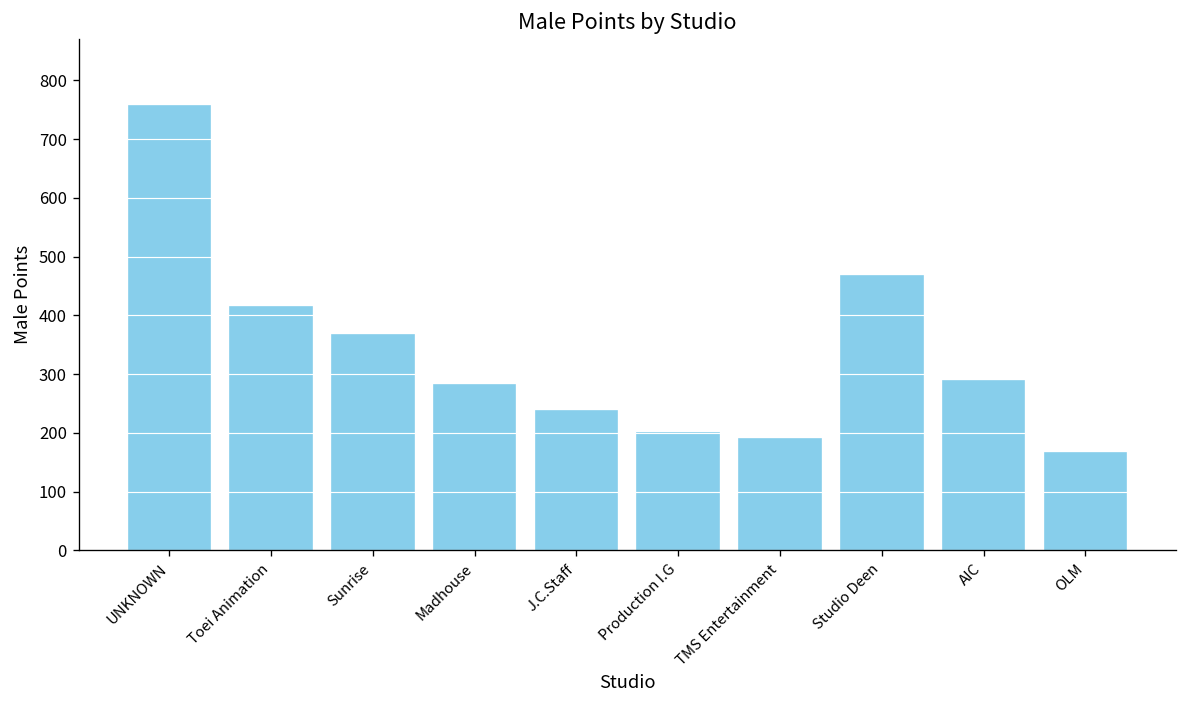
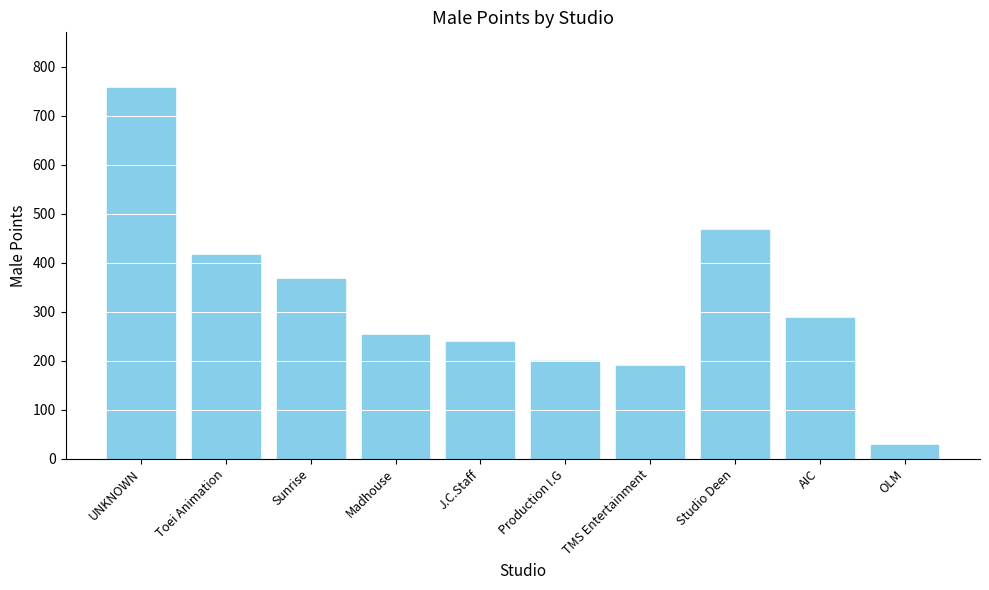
  {
    "UNKNOWN": 760,
    "Toei Animation": 420,
    "Sunrise": 370,
-   "Madhouse": 280,
+   "Madhouse": 250,
    "J.C.Staff": 240,
    "Production I.G": 200,
    "TMS Entertainment": 190,
    "Studio Deen": 470,
    "AIC": 290,
-   "OLM": 170
+   "OLM": 30
  }
